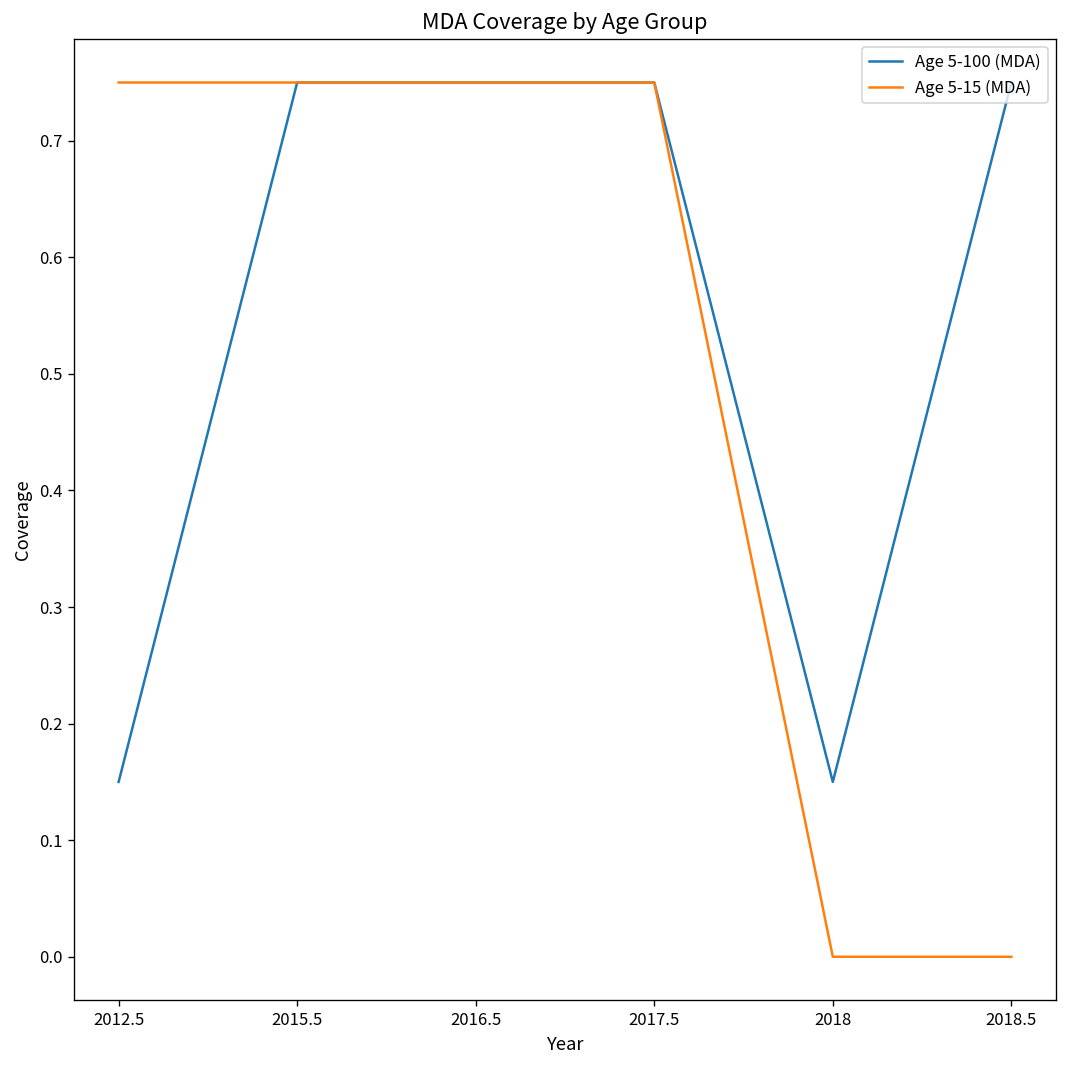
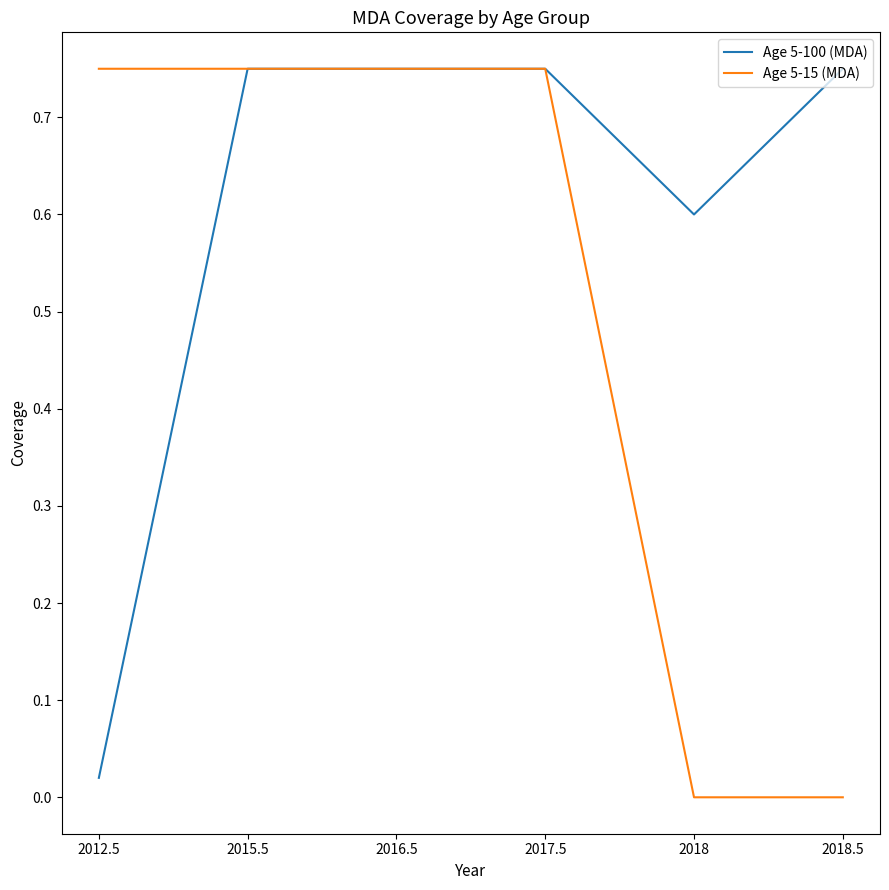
  {
    "Age 5-100 (MDA)": {
-     "2012.5": 0.15,
-     "2018": 0.15
+     "2012.5": 0.02,
+     "2018": 0.60
    },
    "Age 5-15 (MDA)": {
      "2012.5": 0.75,
      "2018": 0.00,
      "2018.5": 0.00
    }
  }
